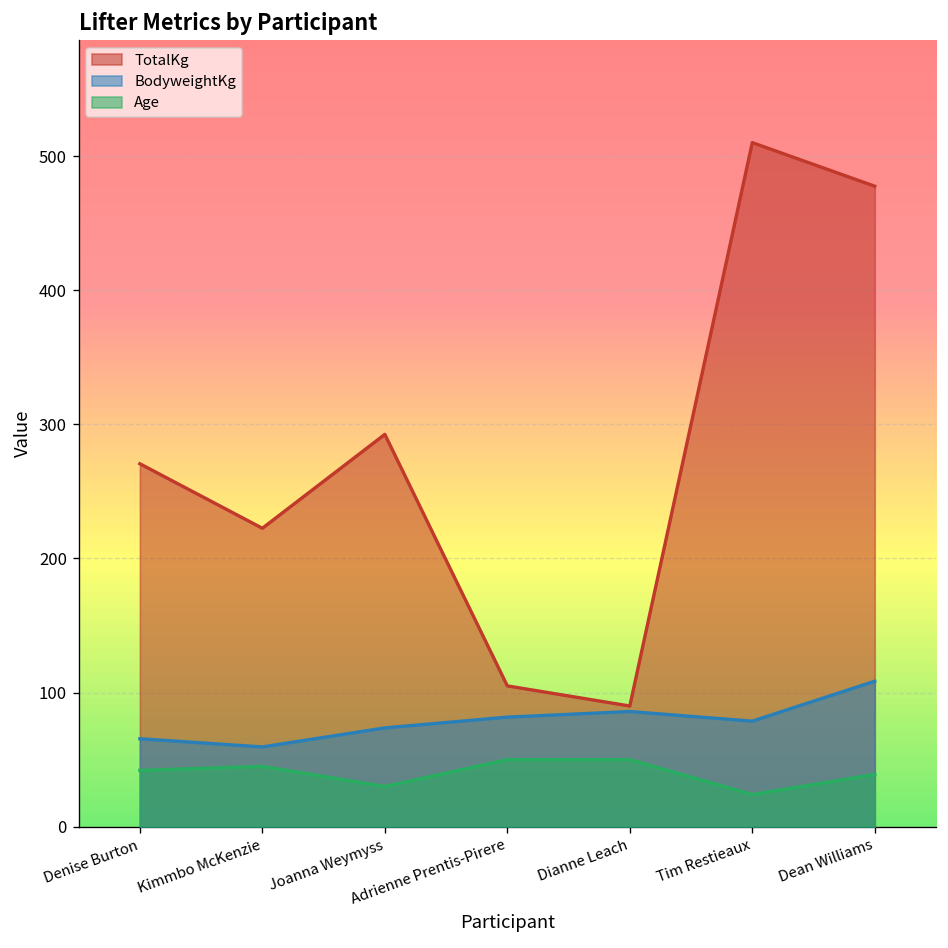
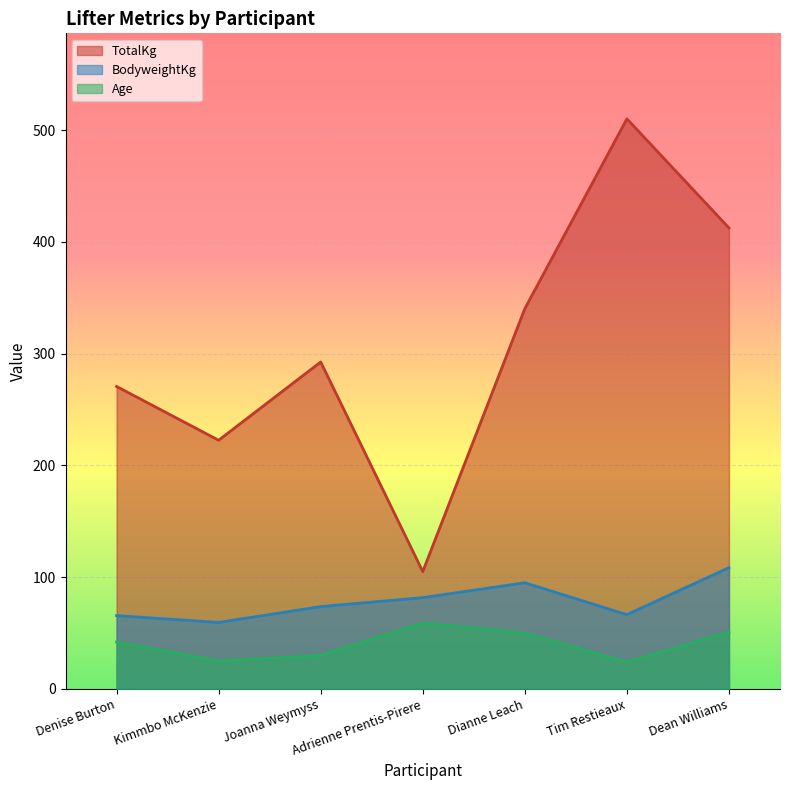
  {
    "TotalKg": {
      "Denise Burton": 271,
      "Kimmbo McKenzie": 223,
      "Joanna Weymyss": 293,
      "Adrienne Prentis-Pirere": 105,
-     "Dianne Leach": 90,
+     "Dianne Leach": 340,
      "Tim Restieaux": 510,
-     "Dean Williams": 478
+     "Dean Williams": 412
    },
    "BodyweightKg": {
      "Denise Burton": 66,
      "Kimmbo McKenzie": 60,
      "Joanna Weymyss": 74,
      "Adrienne Prentis-Pirere": 82,
-     "Dianne Leach": 86,
-     "Tim Restieaux": 79,
+     "Dianne Leach": 95,
+     "Tim Restieaux": 67,
      "Dean Williams": 109
    },
    "Age": {
      "Denise Burton": 42,
-     "Kimmbo McKenzie": 45,
+     "Kimmbo McKenzie": 25,
      "Joanna Weymyss": 30,
-     "Adrienne Prentis-Pirere": 50,
+     "Adrienne Prentis-Pirere": 59,
      "Dianne Leach": 50,
      "Tim Restieaux": 24,
-     "Dean Williams": 39
+     "Dean Williams": 51
    }
  }
